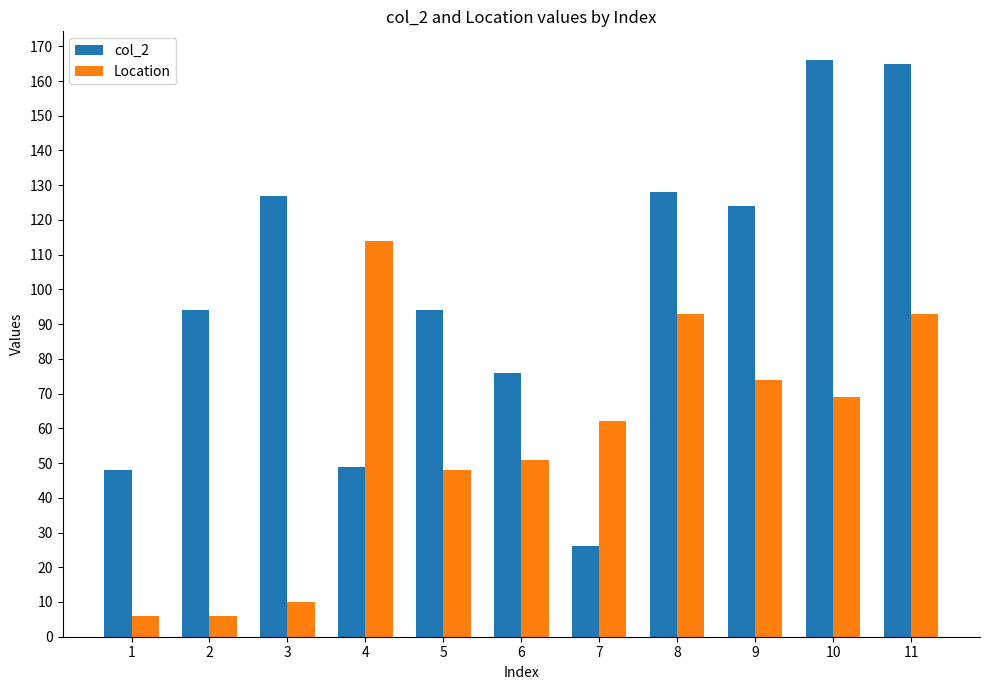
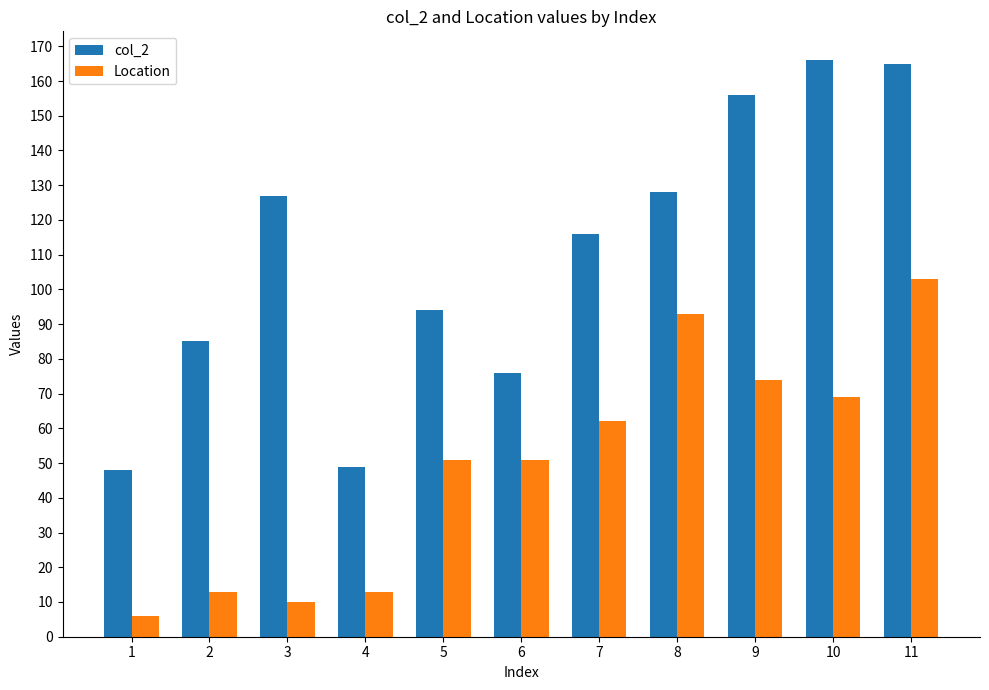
  {
    "col_2": {
      "1": 48,
-     "2": 94,
+     "2": 85,
      "3": 127,
      "4": 49,
      "5": 94,
      "6": 76,
-     "7": 26,
+     "7": 116,
      "8": 128,
-     "9": 124,
+     "9": 156,
      "10": 166,
      "11": 165
    },
    "Location": {
      "1": 6,
-     "2": 6,
+     "2": 13,
      "3": 10,
-     "4": 114,
-     "5": 48,
+     "4": 13,
+     "5": 51,
      "6": 51,
      "7": 62,
      "8": 93,
      "9": 74,
      "10": 69,
-     "11": 93
+     "11": 103
    }
  }
